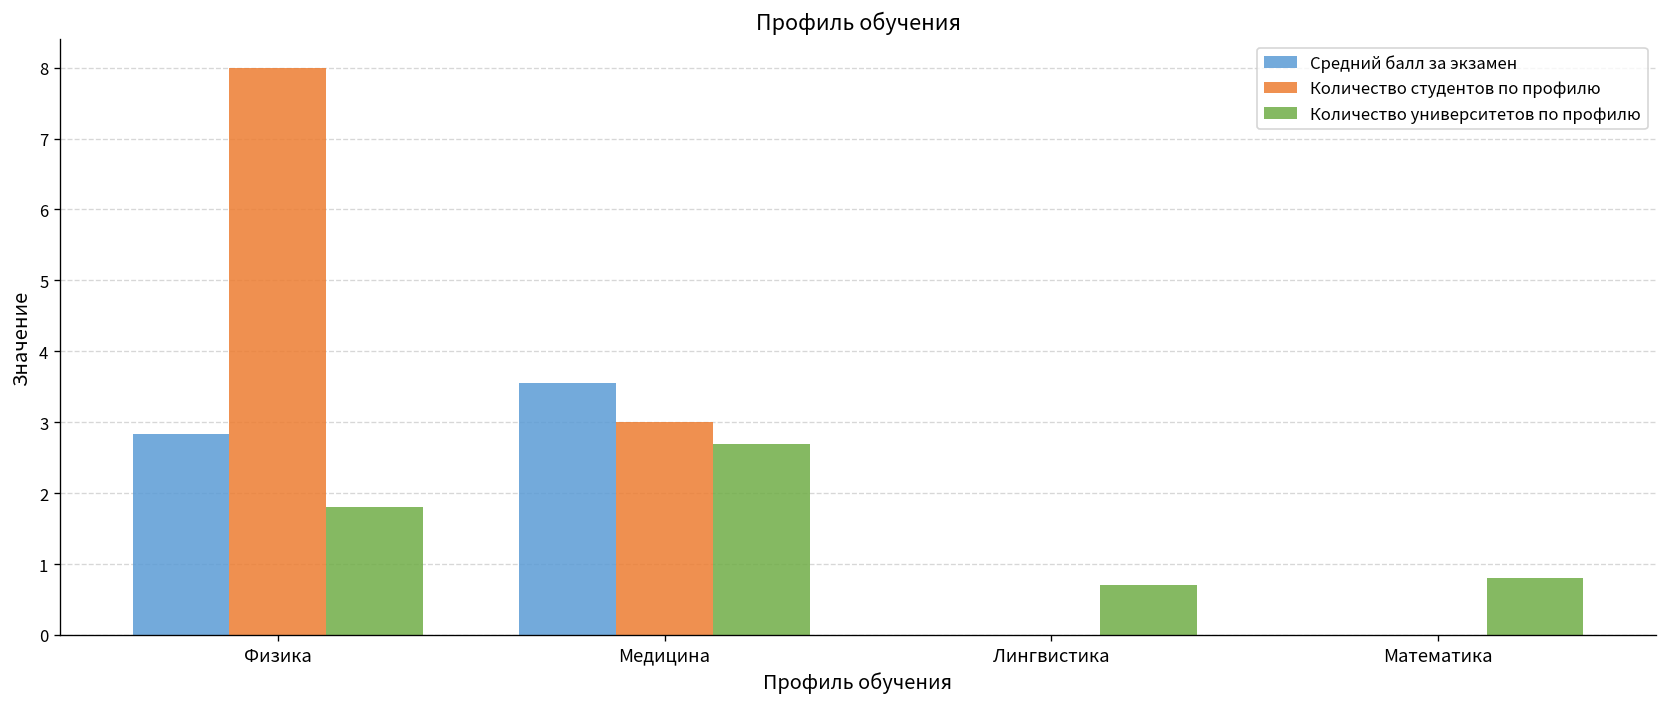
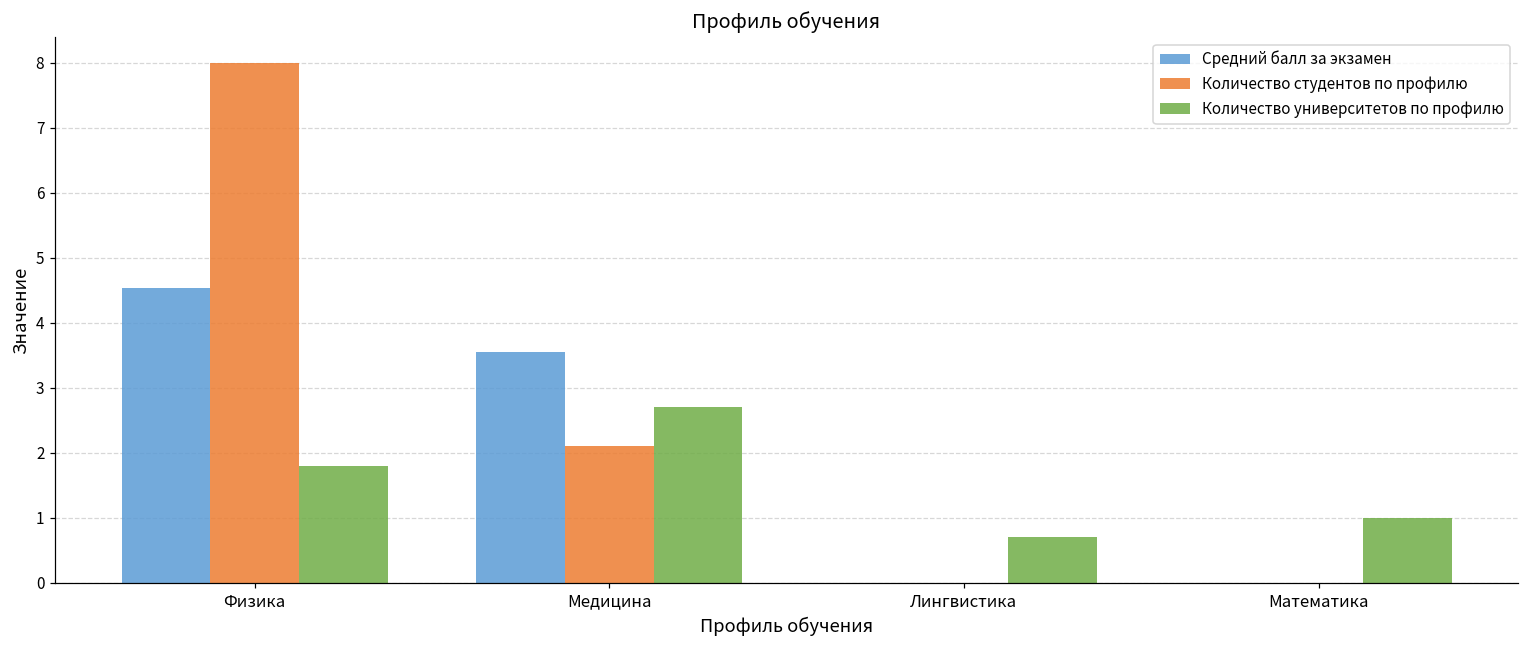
  {
    "Средний балл за экзамен": {
-     "Физика": 2.8,
+     "Физика": 4.5,
      "Медицина": 3.6,
      "Лингвистика": 0.0,
      "Математика": 0.0
    },
    "Количество студентов по профилю": {
      "Физика": 8.0,
-     "Медицина": 3.0,
+     "Медицина": 2.1,
      "Лингвистика": 0.0,
      "Математика": 0.0
    },
    "Количество университетов по профилю": {
      "Физика": 1.8,
      "Медицина": 2.7,
      "Лингвистика": 0.7,
-     "Математика": 0.8
+     "Математика": 1.0
    }
  }
